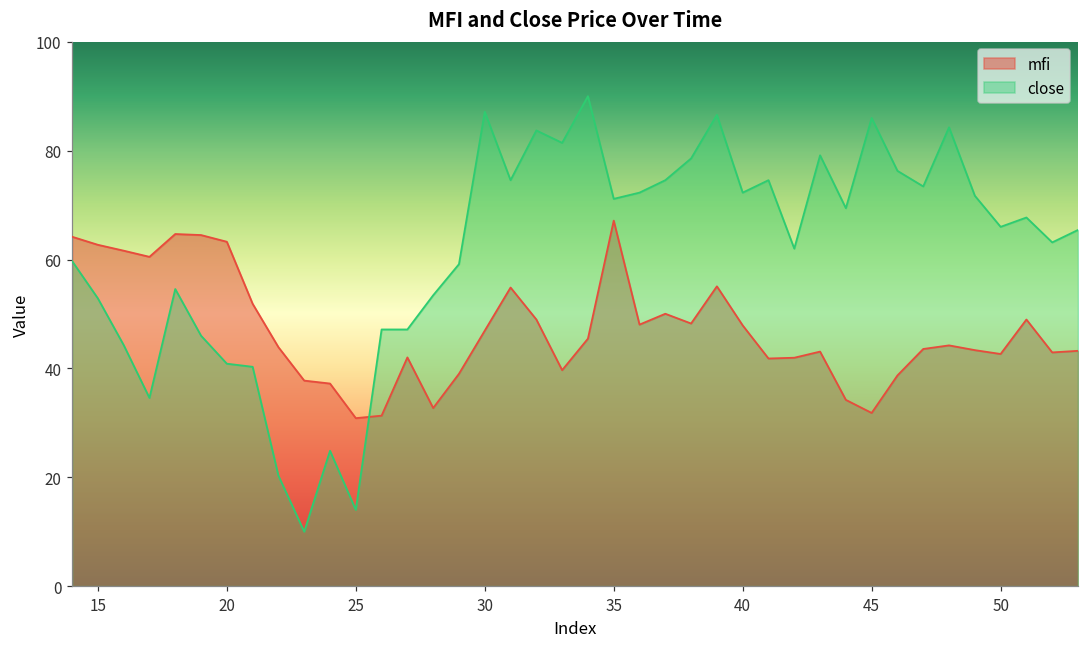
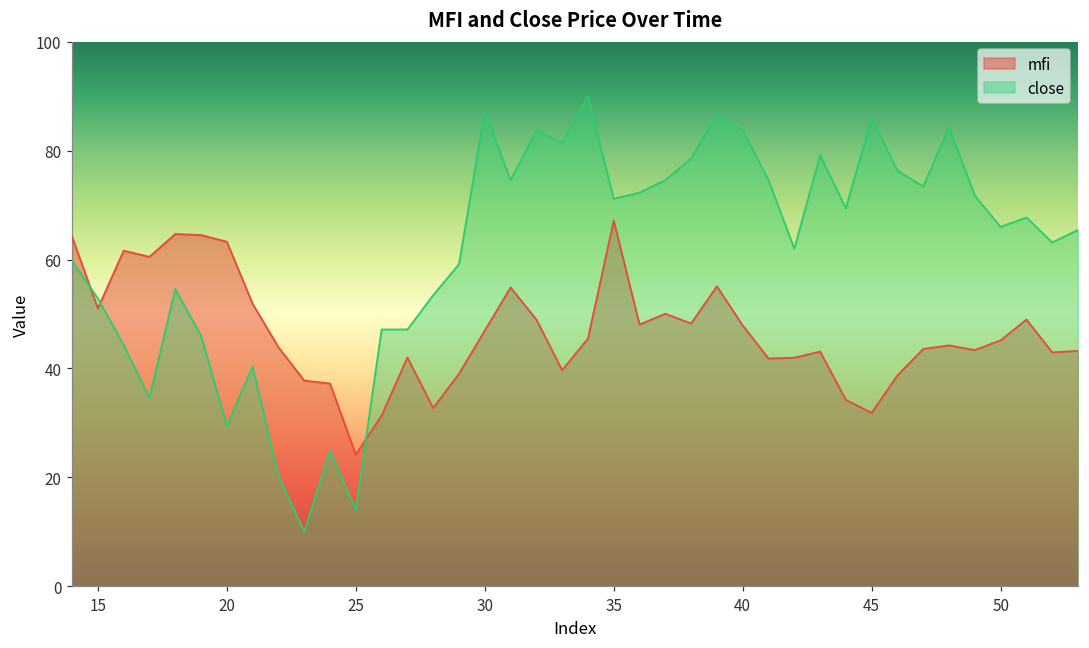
  {
    "mfi": {
-     "15": 63,
+     "15": 51,
      "20": 63,
-     "25": 31,
+     "25": 24,
      "30": 47,
      "35": 67,
      "40": 48,
      "45": 32,
-     "50": 43
+     "50": 45
    },
    "close": {
      "15": 53,
-     "20": 41,
+     "20": 29,
      "25": 14,
      "30": 87,
      "35": 71,
-     "40": 72,
+     "40": 84,
      "45": 86,
      "50": 66
    }
  }
